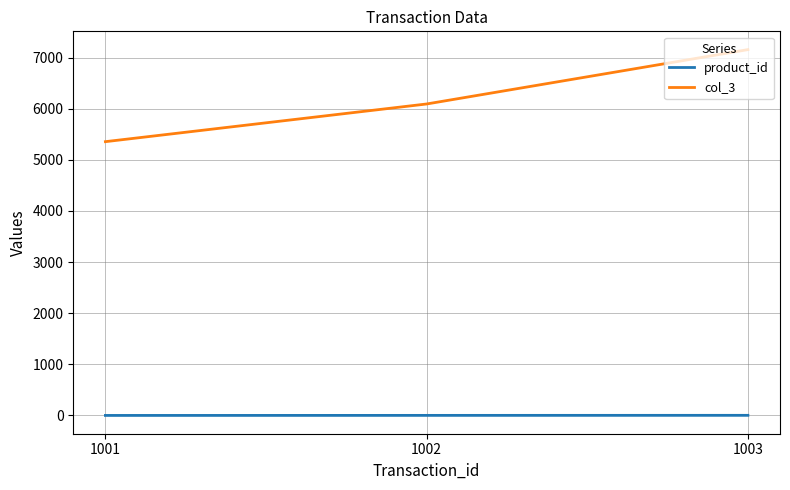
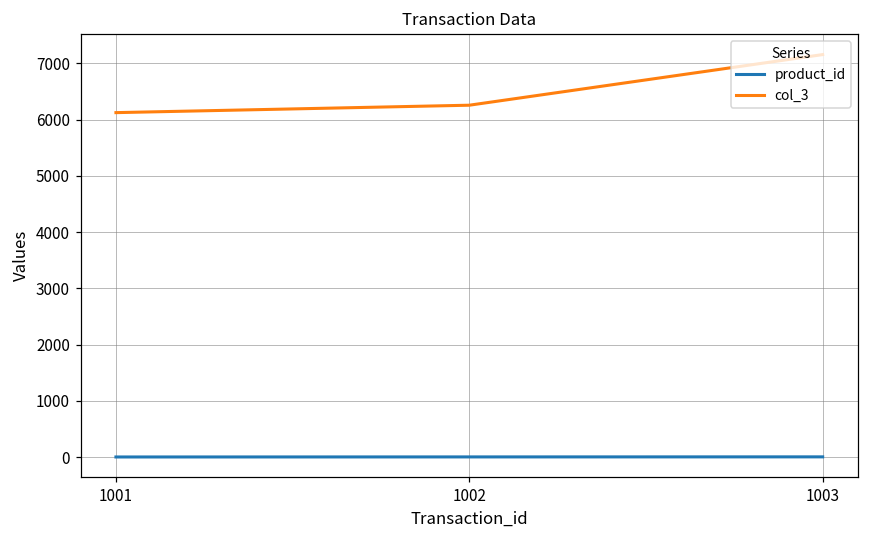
  {
    "product_id": {
      "1001": 0,
      "1002": 0,
      "1003": 0
    },
    "col_3": {
-     "1001": 5400,
-     "1002": 6100
+     "1001": 6100,
+     "1002": 6300
    }
  }
